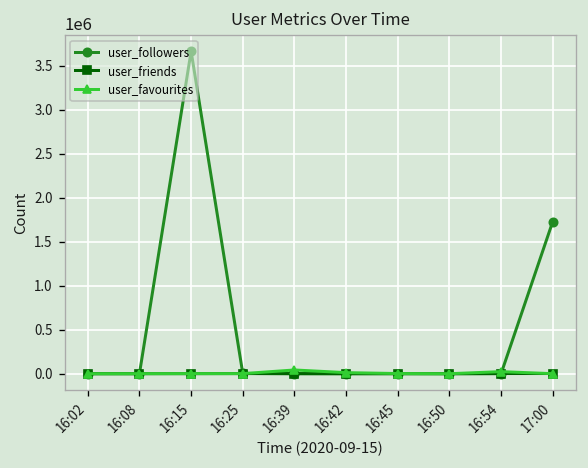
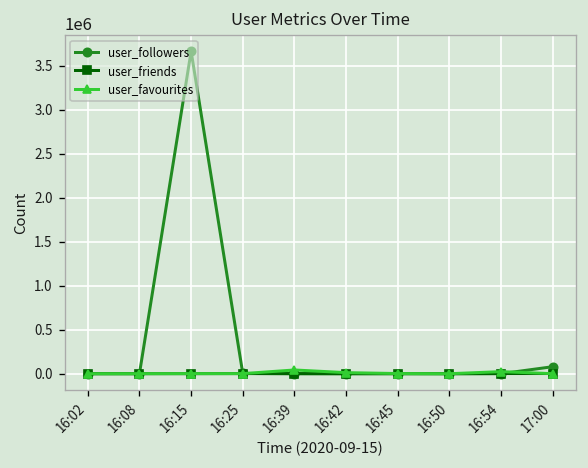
  {
    "user_followers": {
-     "17:00": 1700000
+     "17:00": 100000
    },
    "user_favourites": {
      "16:39": 0
    }
  }
